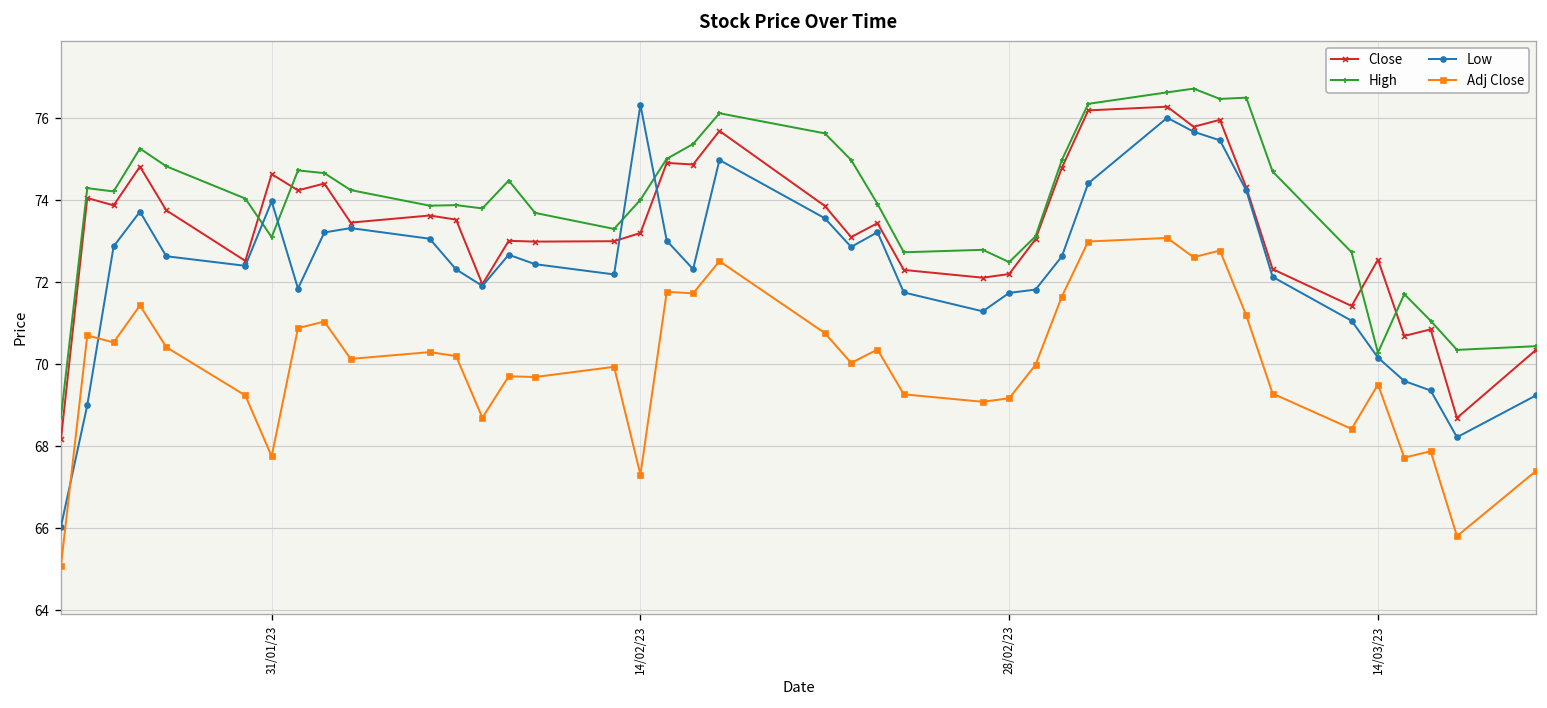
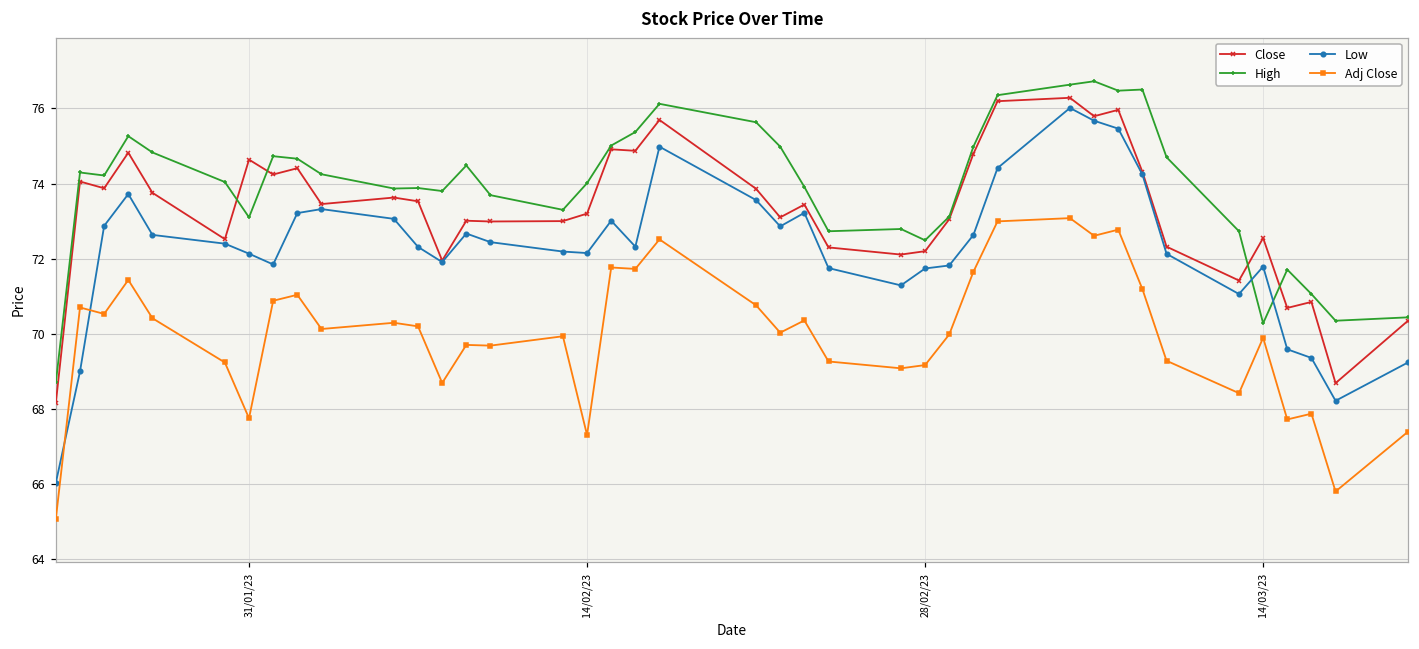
  {
    "Close": {
      "31/01/23": 74.6,
      "14/02/23": 73.2,
      "28/02/23": 72.2,
      "14/03/23": 72.6
    },
    "High": {
      "31/01/23": 73.1,
      "14/02/23": 74.0,
      "28/02/23": 72.5,
      "14/03/23": 70.3
    },
    "Low": {
-     "31/01/23": 74.0,
-     "14/02/23": 76.3,
+     "31/01/23": 72.1,
+     "14/02/23": 72.2,
      "28/02/23": 71.7,
-     "14/03/23": 70.2
+     "14/03/23": 71.8
    },
    "Adj Close": {
      "31/01/23": 67.8,
      "14/02/23": 67.3,
      "28/02/23": 69.2,
-     "14/03/23": 69.5
+     "14/03/23": 69.9
    }
  }
